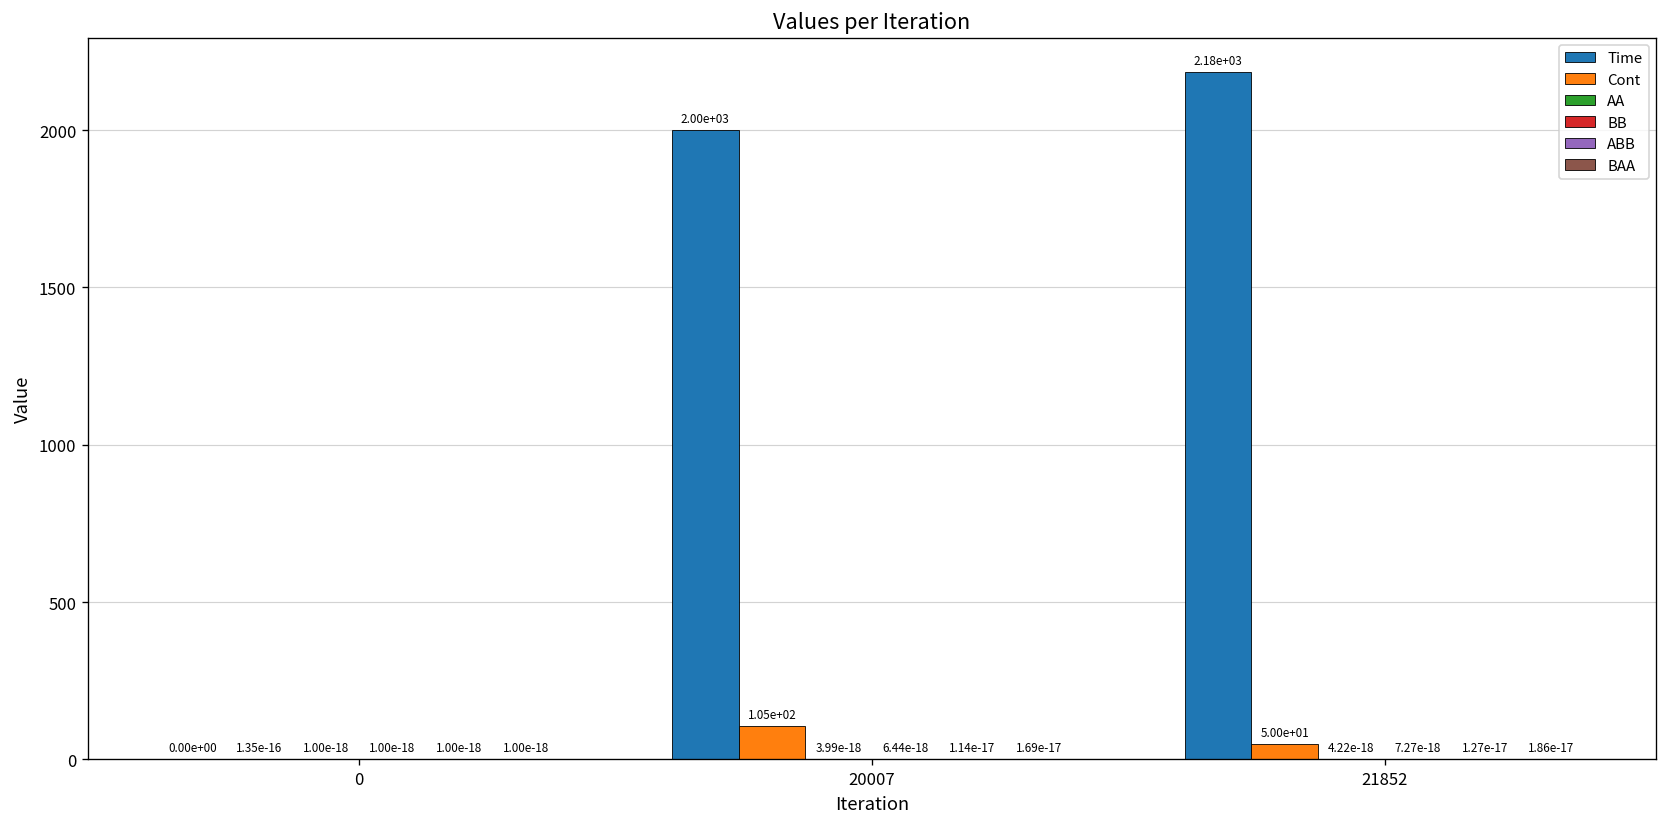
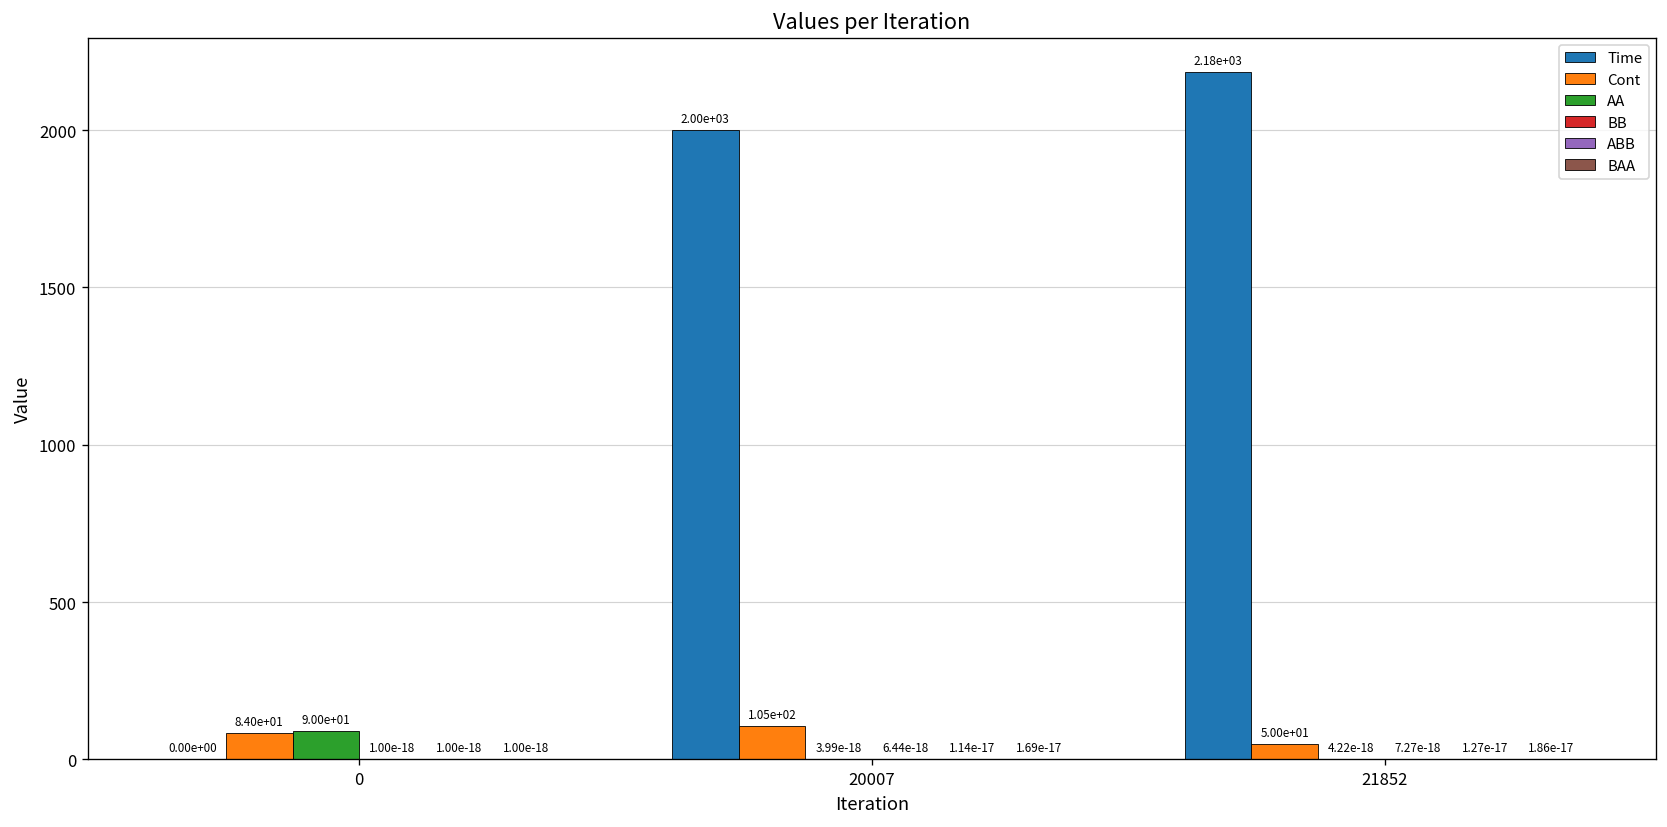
  {
    "Time": {
      "0": "0.00e+00",
      "20007": "2.00e+03"
    },
    "Cont": {
-     "0": "1.35e-16",
+     "0": "8.40e+01",
      "20007": "1.05e+02",
      "21852": "5.00e+01"
    },
    "AA": {
-     "0": "1.00e-18",
+     "0": "9.00e+01",
      "20007": "3.99e-18",
      "21852": "4.22e-18"
    },
    "BB": {
      "0": "1.00e-18",
      "20007": "6.44e-18",
      "21852": "7.27e-18"
    },
    "ABB": {
      "0": "1.00e-18",
      "20007": "1.14e-17",
      "21852": "1.27e-17"
    },
    "BAA": {
      "0": "1.00e-18",
      "20007": "1.69e-17",
      "21852": "1.86e-17"
    }
  }
